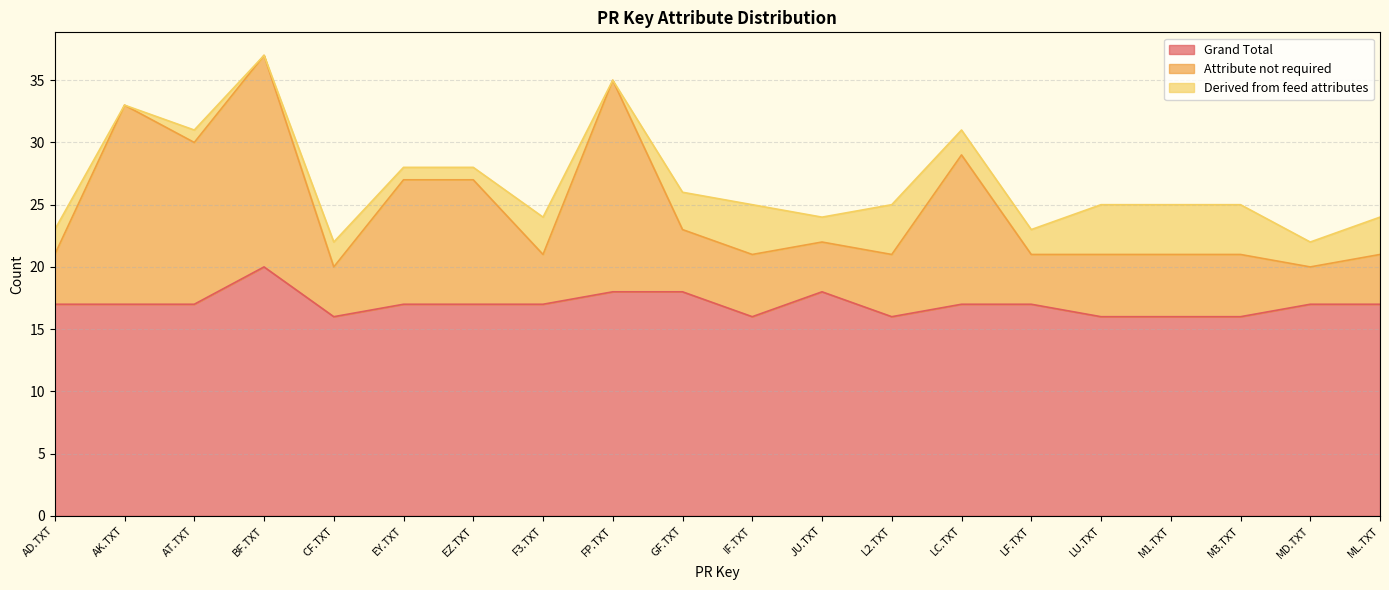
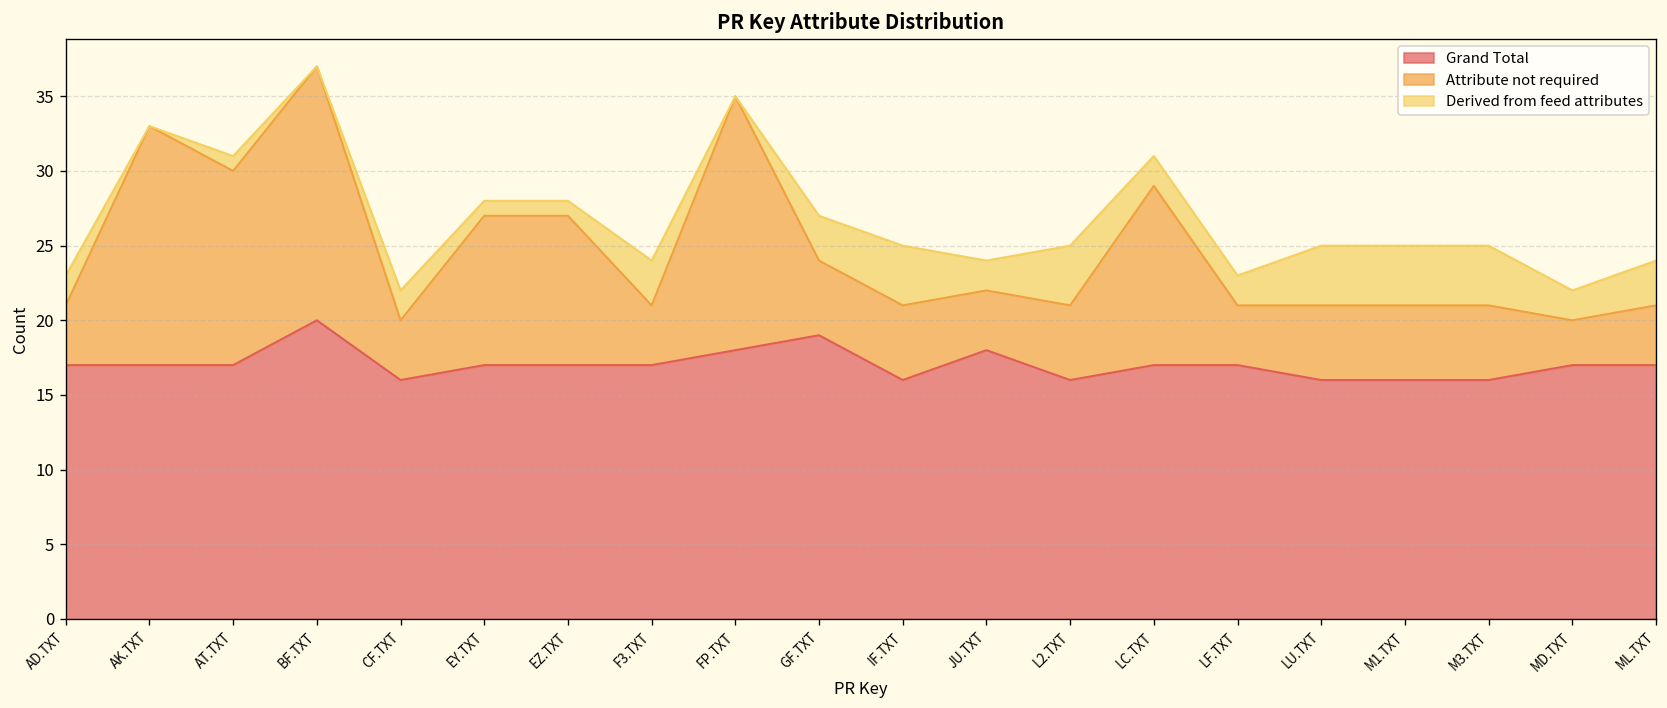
  {
    "Grand Total": {
      "AD.TXT": 17,
      "AK.TXT": 17,
      "AT.TXT": 17,
      "BF.TXT": 20,
      "CF.TXT": 16,
      "EY.TXT": 17,
      "EZ.TXT": 17,
      "F3.TXT": 17,
      "FP.TXT": 18,
-     "GF.TXT": 18,
+     "GF.TXT": 19,
      "IF.TXT": 16,
      "JU.TXT": 18,
      "L2.TXT": 16,
      "LC.TXT": 17,
      "LF.TXT": 17,
      "LU.TXT": 16,
      "M1.TXT": 16,
      "M3.TXT": 16,
      "MD.TXT": 17,
      "ML.TXT": 17
    }
  }
